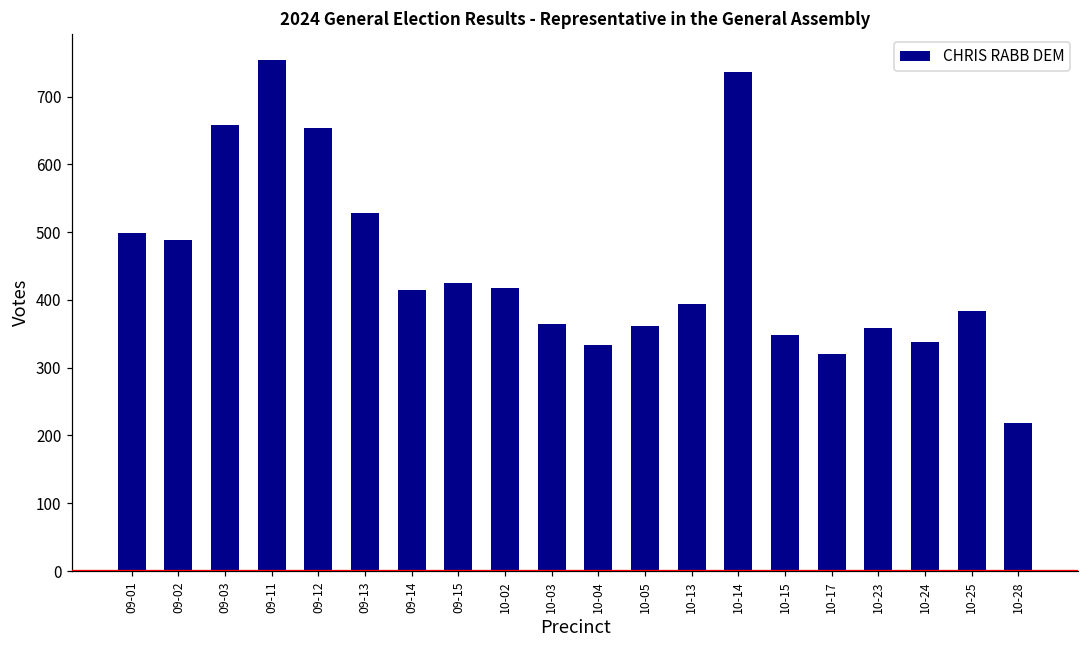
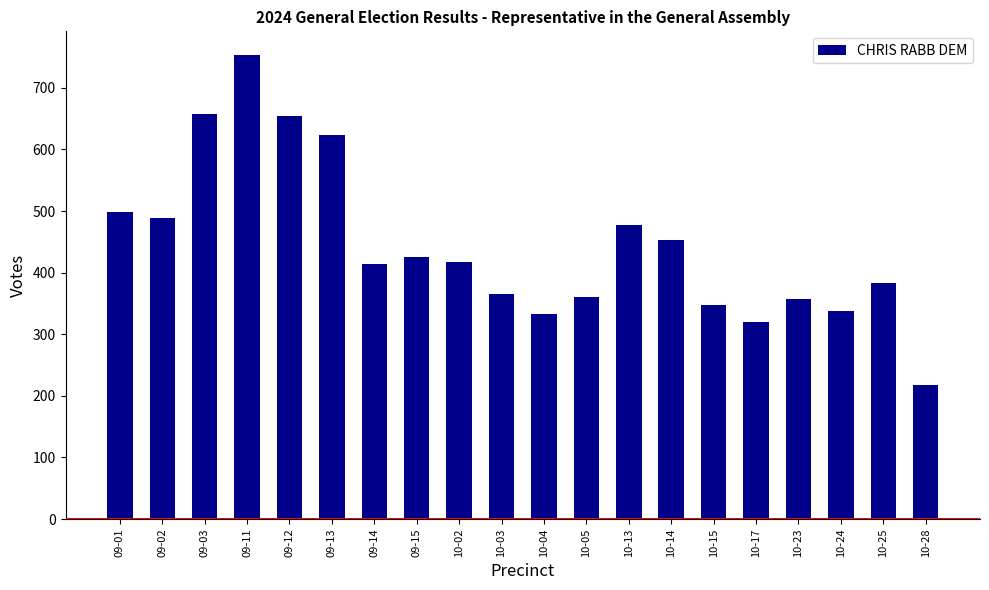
  {
    "09-01": 500,
    "09-02": 490,
    "09-03": 660,
    "09-11": 750,
    "09-12": 650,
-   "09-13": 530,
+   "09-13": 620,
    "09-14": 410,
    "09-15": 430,
    "10-02": 420,
    "10-03": 370,
    "10-04": 330,
    "10-05": 360,
-   "10-13": 390,
-   "10-14": 740,
+   "10-13": 480,
+   "10-14": 450,
    "10-15": 350,
    "10-17": 320,
    "10-23": 360,
    "10-24": 340,
    "10-25": 380,
    "10-28": 220
  }
